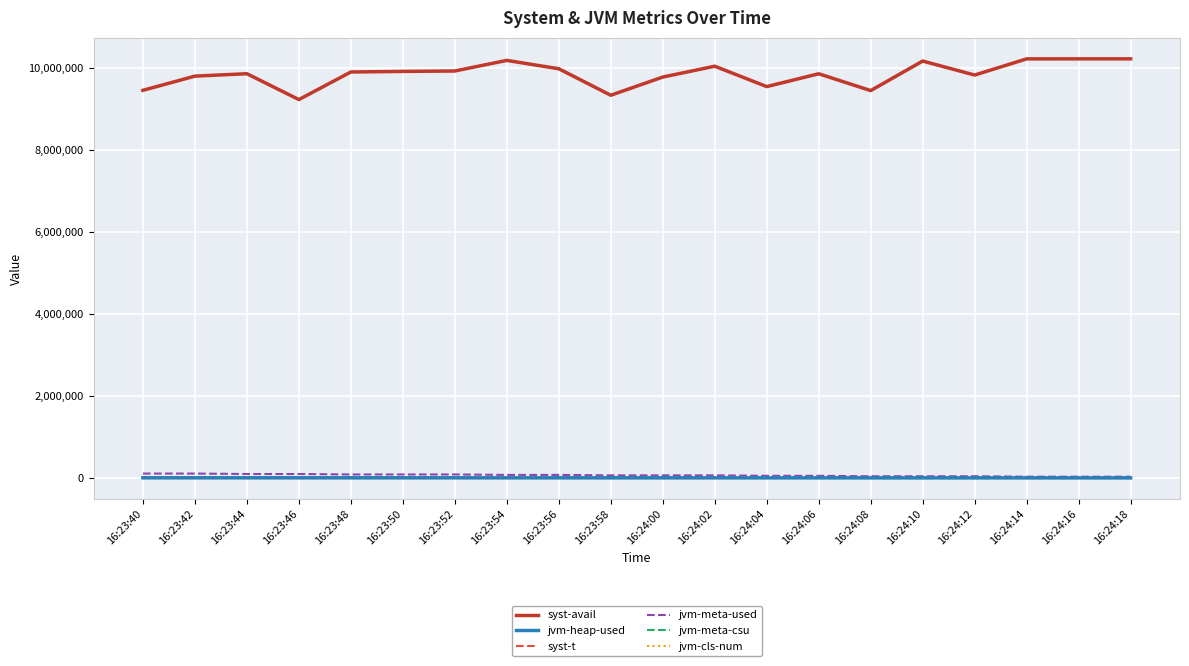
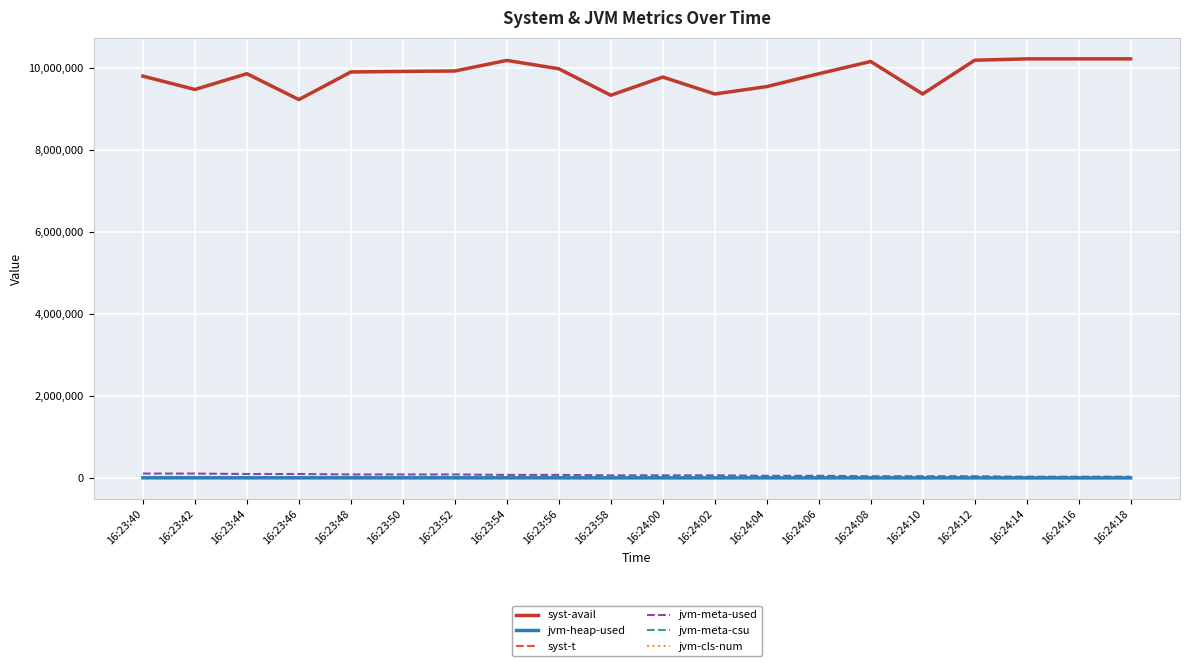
  {
    "syst-avail": {
-     "16:23:40": "9,400,000",
-     "16:23:42": "9,800,000",
+     "16:23:40": "9,800,000",
+     "16:23:42": "9,500,000",
      "16:23:44": "9,900,000",
      "16:23:46": "9,200,000",
      "16:23:48": "9,900,000",
      "16:23:50": "9,900,000",
      "16:23:52": "9,900,000",
      "16:23:54": "10,200,000",
      "16:23:56": "10,000,000",
      "16:23:58": "9,300,000",
      "16:24:00": "9,800,000",
-     "16:24:02": "10,000,000",
+     "16:24:02": "9,400,000",
      "16:24:04": "9,500,000",
      "16:24:06": "9,900,000",
-     "16:24:08": "9,400,000",
-     "16:24:10": "10,200,000",
-     "16:24:12": "9,800,000",
+     "16:24:08": "10,200,000",
+     "16:24:10": "9,400,000",
+     "16:24:12": "10,200,000",
      "16:24:14": "10,200,000",
      "16:24:16": "10,200,000",
      "16:24:18": "10,200,000"
    },
    "jvm-meta-used": {
      "16:23:40": "100,000",
      "16:23:42": "100,000",
      "16:23:44": "100,000",
      "16:23:46": "100,000",
      "16:23:48": "100,000",
      "16:23:50": "100,000",
      "16:23:52": "100,000"
    }
  }
